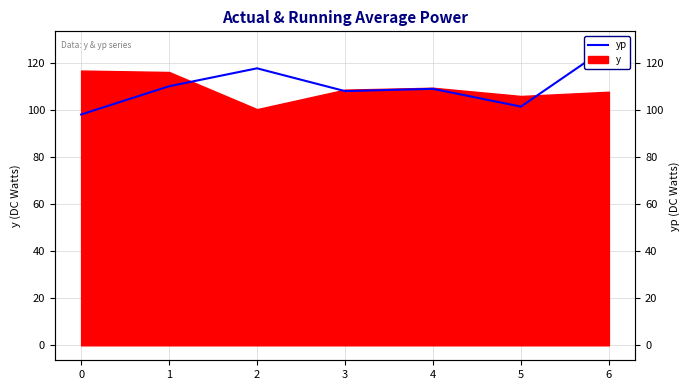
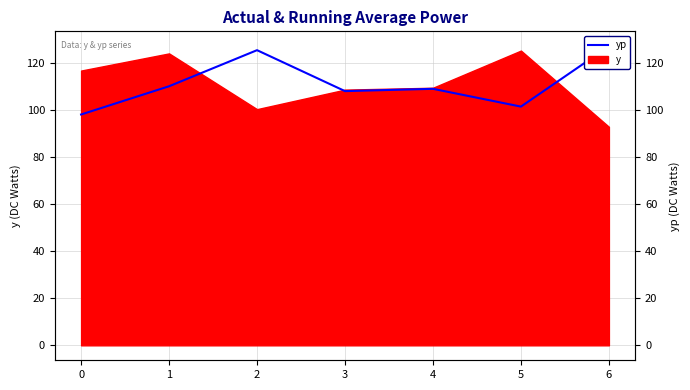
  {
    "yp": {
      "0": 98,
      "1": 110,
-     "2": 118,
+     "2": 125,
      "5": 101
    },
    "y": {
      "0": 117,
-     "1": 116,
+     "1": 124,
      "2": 100,
-     "5": 106,
-     "6": 108
+     "5": 125,
+     "6": 93
    }
  }
